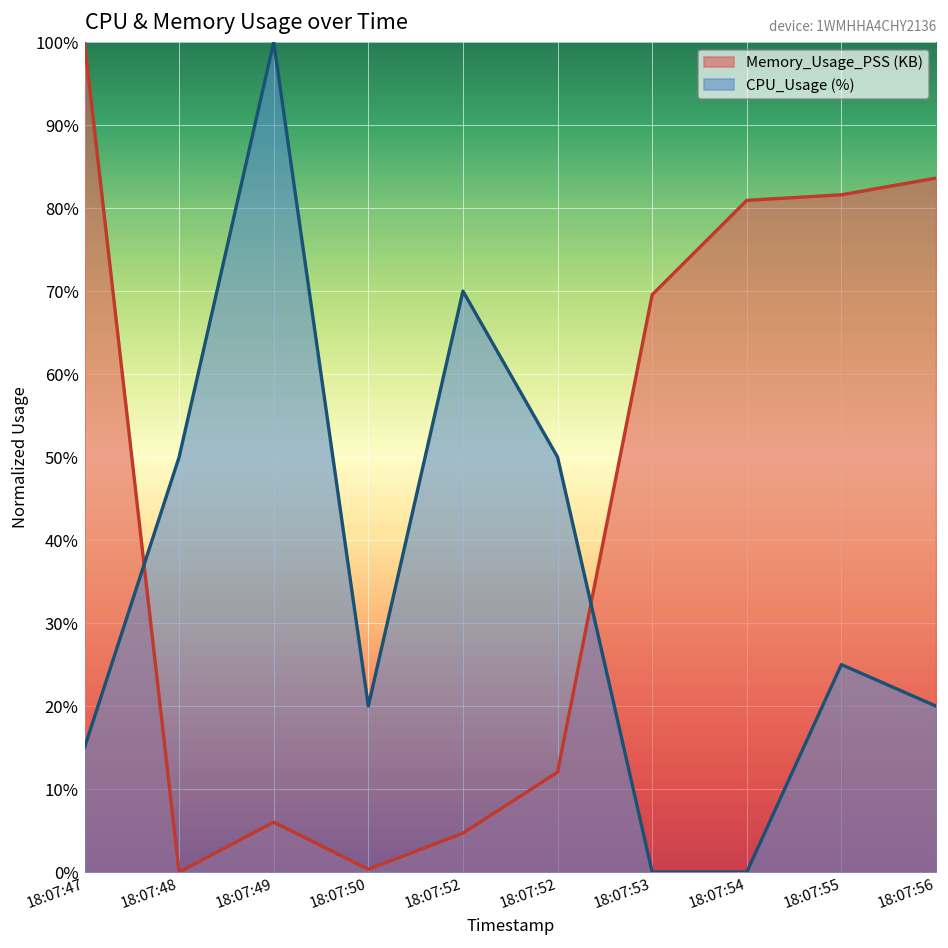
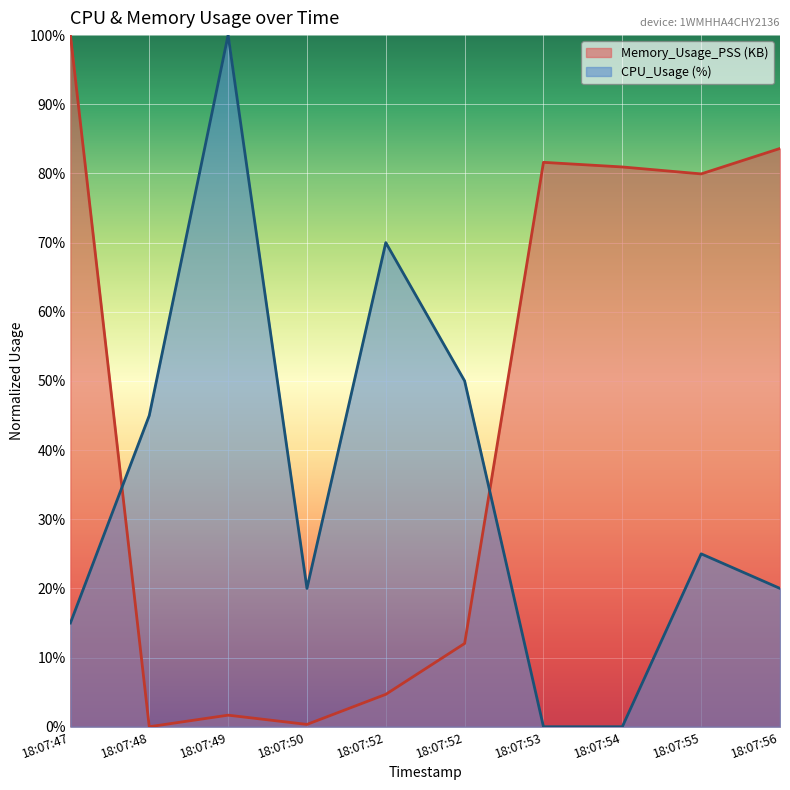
  {
    "Memory_Usage_PSS (KB)": {
      "18:07:47": "100%",
      "18:07:48": "0%",
-     "18:07:49": "6%",
+     "18:07:49": "2%",
      "18:07:50": "0%",
-     "18:07:53": "70%",
+     "18:07:53": "82%",
      "18:07:54": "81%",
-     "18:07:55": "82%",
+     "18:07:55": "80%",
      "18:07:56": "84%"
    },
    "CPU_Usage (%)": {
      "18:07:47": "15%",
-     "18:07:48": "50%",
+     "18:07:48": "45%",
      "18:07:49": "100%",
      "18:07:50": "20%",
      "18:07:53": "0%",
      "18:07:54": "0%",
      "18:07:55": "25%",
      "18:07:56": "20%"
    }
  }
